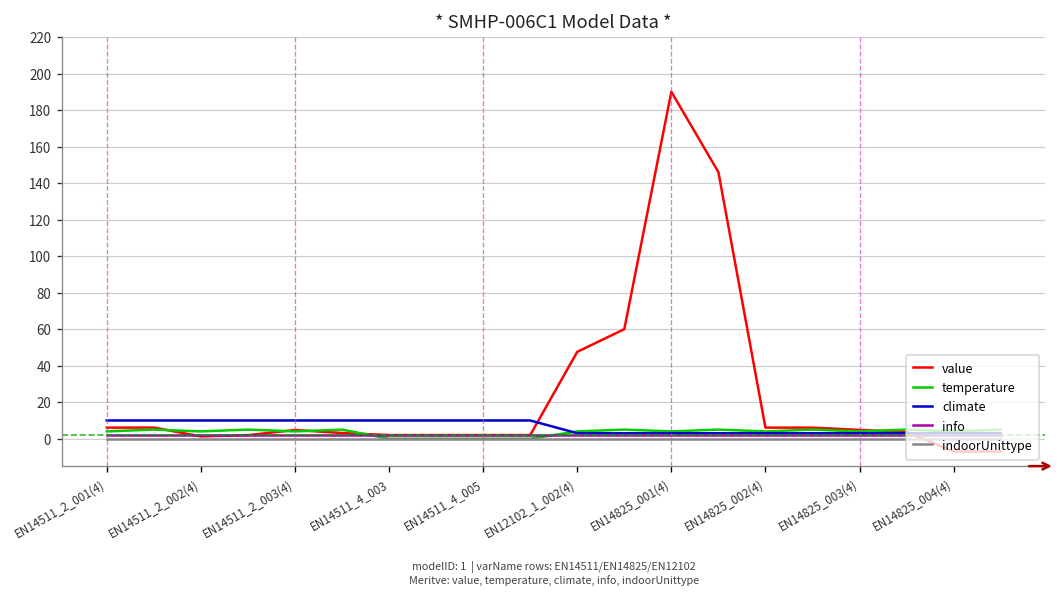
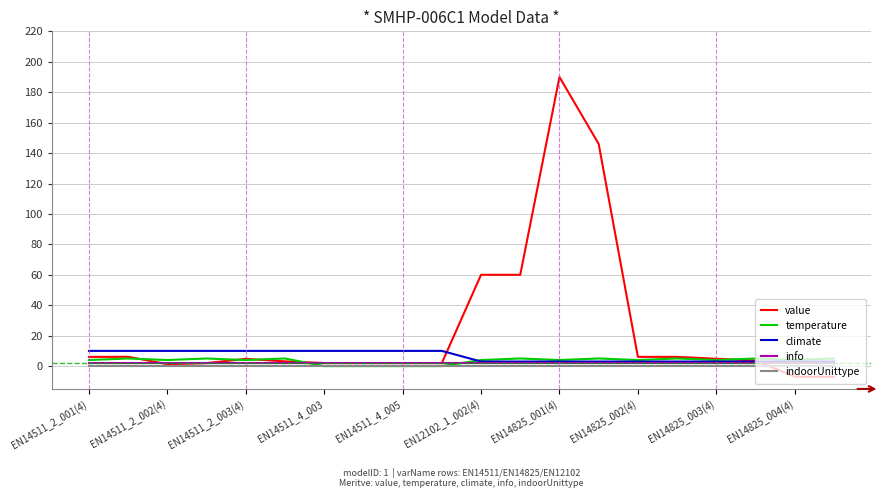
  {
    "value": {
      "EN14511_2_001(4)": 6,
-     "EN12102_1_002(4)": 48,
+     "EN12102_1_002(4)": 60,
      "EN14825_001(4)": 190,
      "EN14825_002(4)": 6
    },
    "temperature": {
      "EN14511_2_001(4)": 4,
      "EN14511_2_002(4)": 4
    },
    "climate": {
      "EN14511_2_001(4)": 10,
      "EN14511_2_002(4)": 10,
      "EN14511_2_003(4)": 10,
      "EN14511_4_003": 10,
      "EN14511_4_005": 10
    },
    "info": {
      "EN14511_2_001(4)": 2,
      "EN14511_2_003(4)": 2
    },
    "indoorUnittype": {
      "EN14511_2_001(4)": 0,
      "EN14511_2_003(4)": 0,
      "EN12102_1_002(4)": 0,
      "EN14825_001(4)": 0,
      "EN14825_002(4)": 0,
      "EN14825_003(4)": 0
    }
  }
